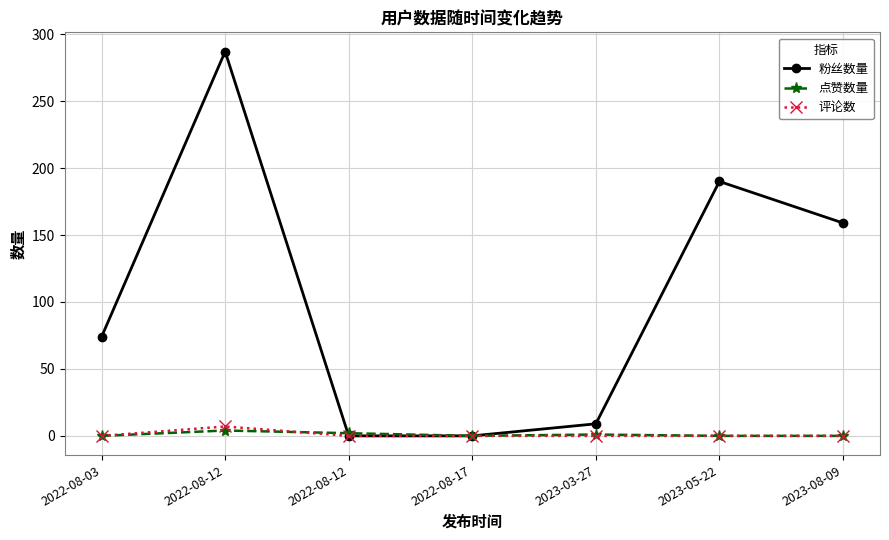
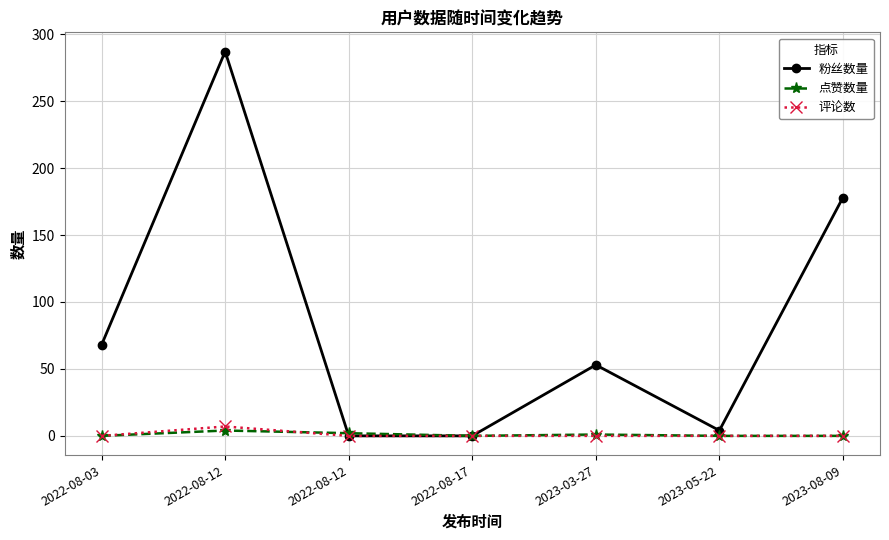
  {
    "粉丝数量": {
-     "2022-08-03": 74,
-     "2023-03-27": 9,
-     "2023-05-22": 190,
-     "2023-08-09": 159
+     "2022-08-03": 68,
+     "2023-03-27": 53,
+     "2023-05-22": 4,
+     "2023-08-09": 178
    }
  }
